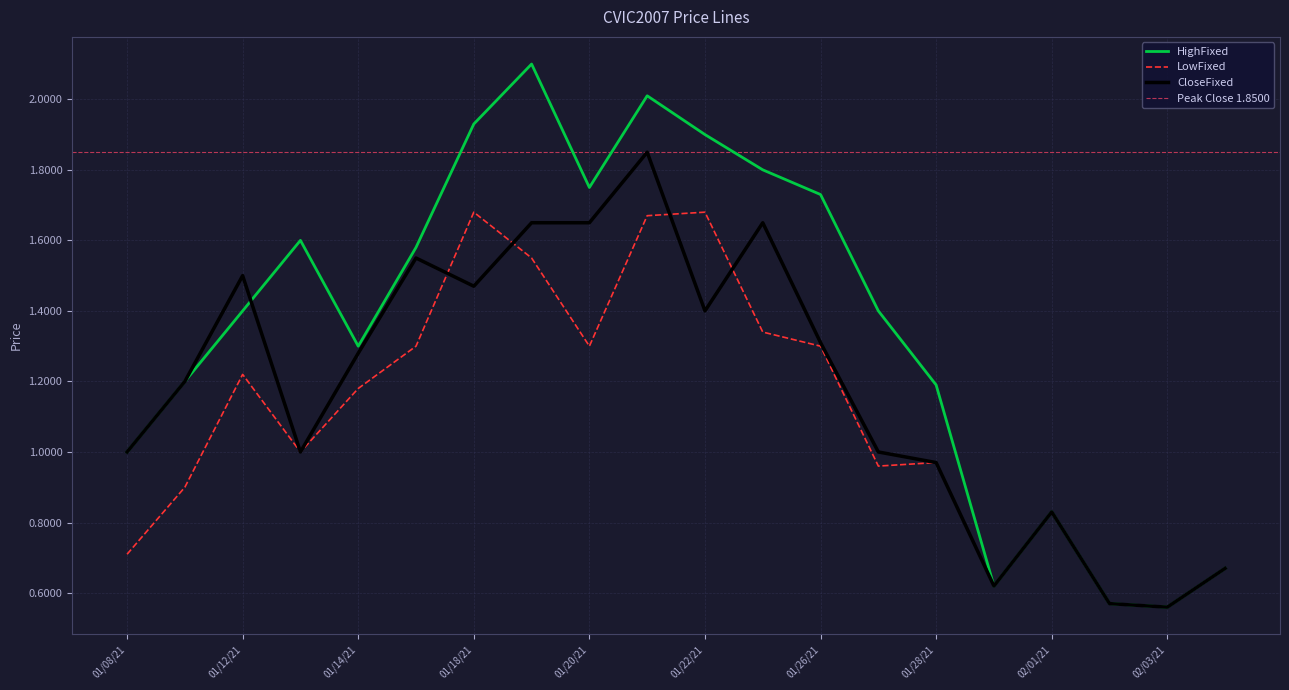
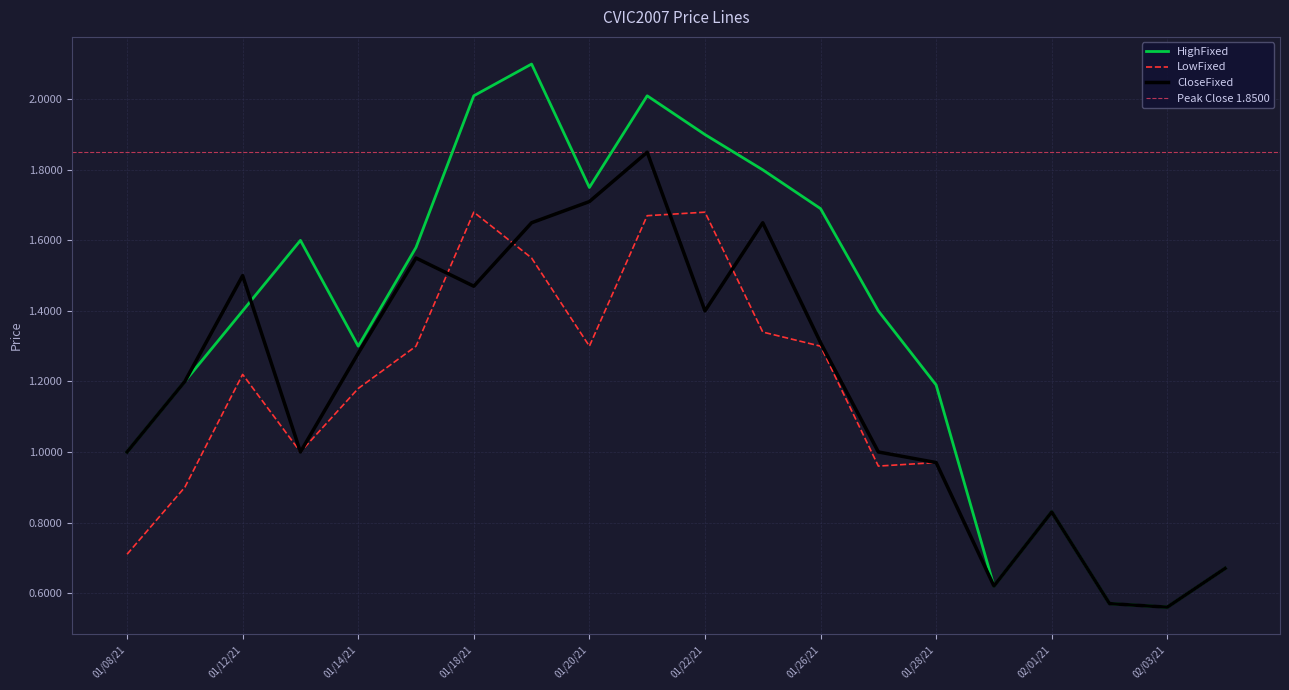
  {
    "HighFixed": {
      "01/12/21": 1.40,
      "01/14/21": 1.30,
-     "01/18/21": 1.93,
+     "01/18/21": 2.01,
      "01/20/21": 1.75,
      "01/22/21": 1.90,
-     "01/26/21": 1.73,
+     "01/26/21": 1.69,
      "01/28/21": 1.19
    },
    "LowFixed": {
      "01/08/21": 0.71,
      "01/12/21": 1.22,
      "01/14/21": 1.18,
      "01/18/21": 1.68,
      "01/20/21": 1.30,
      "01/22/21": 1.68,
      "01/26/21": 1.30
    },
    "CloseFixed": {
      "01/12/21": 1.50,
      "01/14/21": 1.28,
      "01/18/21": 1.47,
-     "01/20/21": 1.65,
+     "01/20/21": 1.71,
      "01/22/21": 1.40,
      "01/26/21": 1.31
    }
  }
